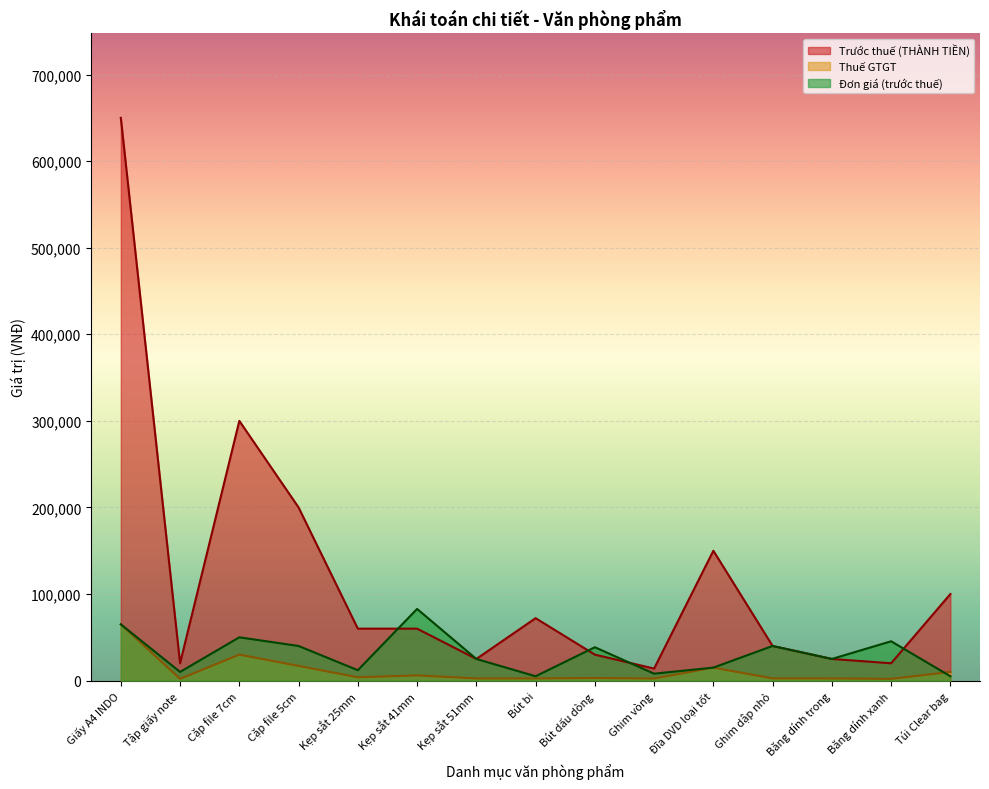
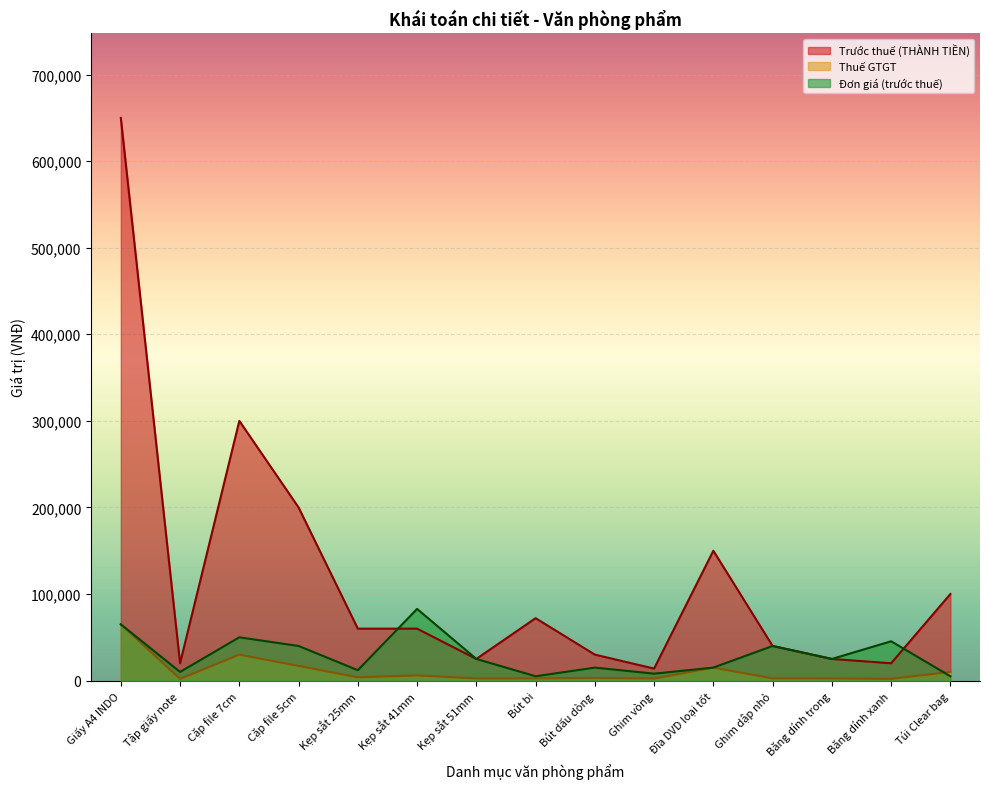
  {
    "Trước thuế (THÀNH TIỀN)": {
      "Giấy A4 INDO": "650,000",
      "Tập giấy note": "20,000",
      "Cặp file 7cm": "300,000",
      "Cặp file 5cm": "200,000",
      "Kẹp sắt 25mm": "60,000",
      "Kẹp sắt 41mm": "60,000",
      "Bút bi": "70,000",
      "Bút dấu dòng": "30,000",
      "Ghim vòng": "10,000",
      "Đĩa DVD loại tốt": "150,000",
      "Băng dính xanh": "20,000",
      "Túi Clear bag": "100,000"
    },
    "Thuế GTGT": {
      "Tập giấy note": "0",
      "Cặp file 7cm": "30,000",
      "Cặp file 5cm": "20,000",
      "Kẹp sắt 25mm": "0",
      "Kẹp sắt 41mm": "10,000",
      "Kẹp sắt 51mm": "0",
      "Bút dấu dòng": "0",
      "Ghim vòng": "0",
      "Ghim dập nhỏ": "0",
      "Băng dính trong": "0",
      "Băng dính xanh": "0",
      "Túi Clear bag": "10,000"
    },
    "Đơn giá (trước thuế)": {
      "Tập giấy note": "10,000",
      "Cặp file 7cm": "50,000",
      "Cặp file 5cm": "40,000",
      "Kẹp sắt 25mm": "10,000",
      "Kẹp sắt 41mm": "80,000",
-     "Bút dấu dòng": "40,000",
+     "Bút dấu dòng": "20,000",
      "Ghim vòng": "10,000",
      "Băng dính xanh": "50,000",
      "Túi Clear bag": "10,000"
    }
  }
